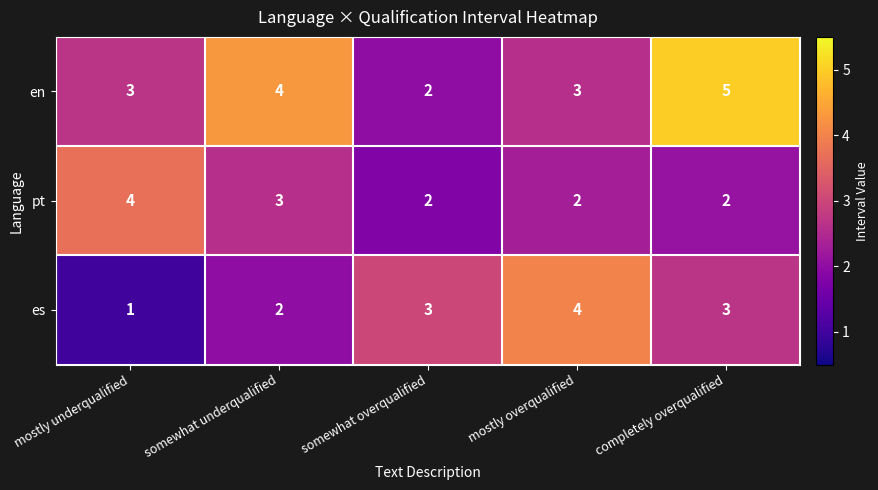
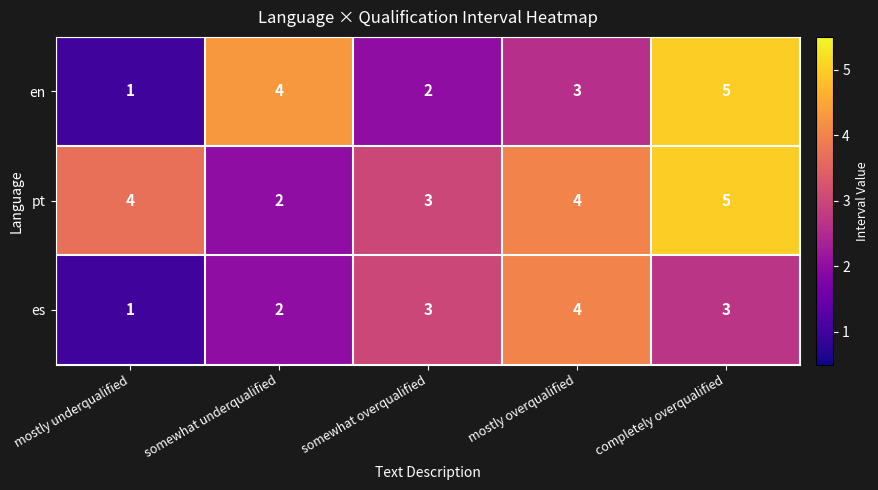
  {
    "en": {
-     "mostly underqualified": 3,
+     "mostly underqualified": 1,
      "somewhat underqualified": 4,
      "somewhat overqualified": 2,
      "mostly overqualified": 3,
      "completely overqualified": 5
    },
    "pt": {
      "mostly underqualified": 4,
-     "somewhat underqualified": 3,
-     "somewhat overqualified": 2,
-     "mostly overqualified": 2,
-     "completely overqualified": 2
+     "somewhat underqualified": 2,
+     "somewhat overqualified": 3,
+     "mostly overqualified": 4,
+     "completely overqualified": 5
    },
    "es": {
      "mostly underqualified": 1,
      "somewhat underqualified": 2,
      "somewhat overqualified": 3,
      "mostly overqualified": 4,
      "completely overqualified": 3
    }
  }
